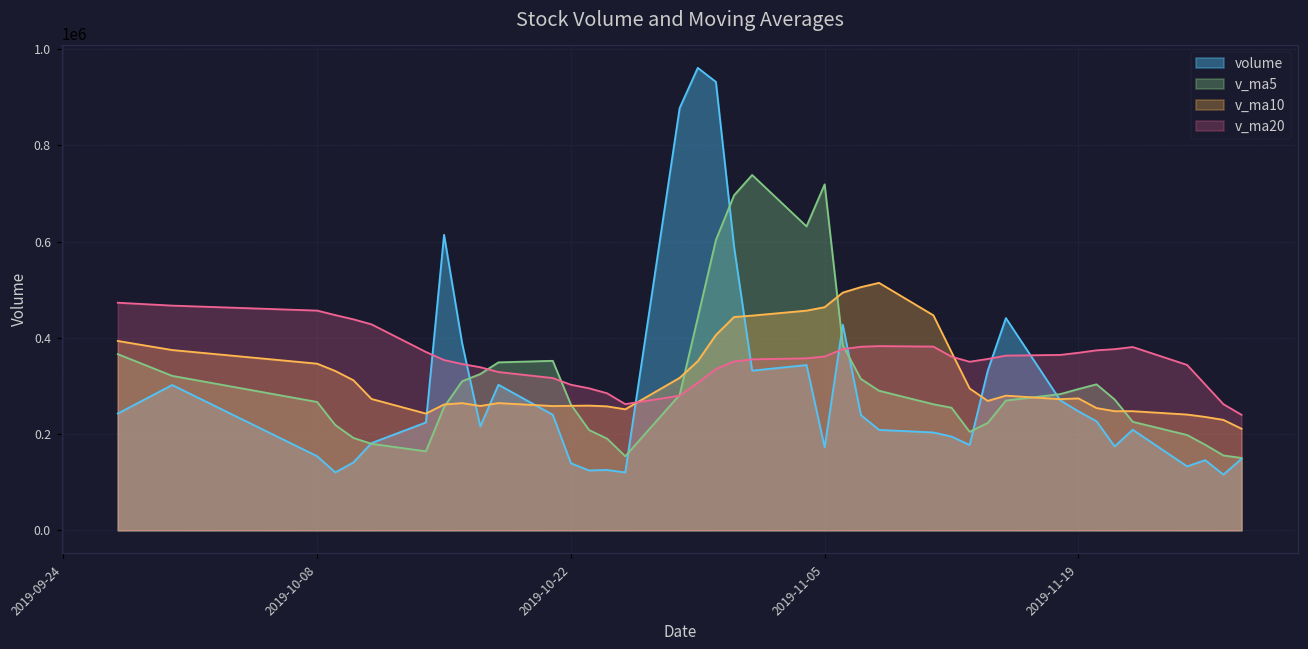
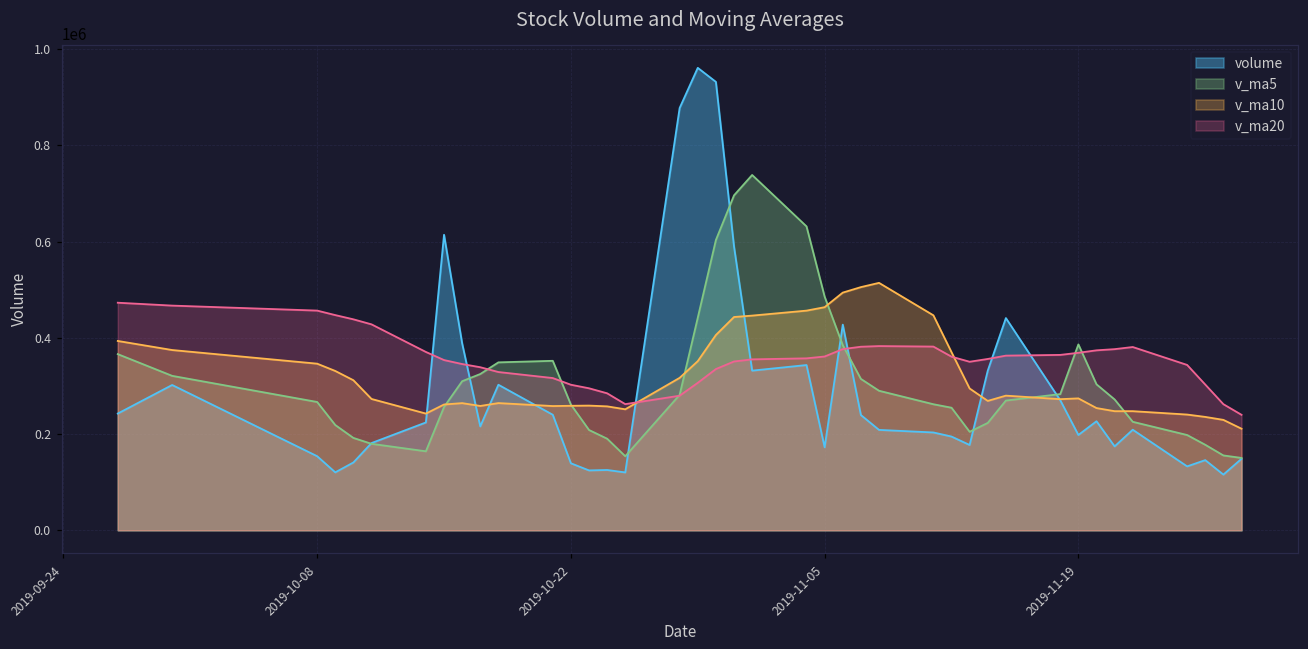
  {
    "volume": {
      "2019-10-08": 150000,
      "2019-10-22": 140000,
      "2019-11-05": 170000,
-     "2019-11-19": 250000
+     "2019-11-19": 200000
    },
    "v_ma5": {
      "2019-10-08": 270000,
-     "2019-11-05": 720000,
-     "2019-11-19": 290000
+     "2019-11-05": 490000,
+     "2019-11-19": 390000
    }
  }
